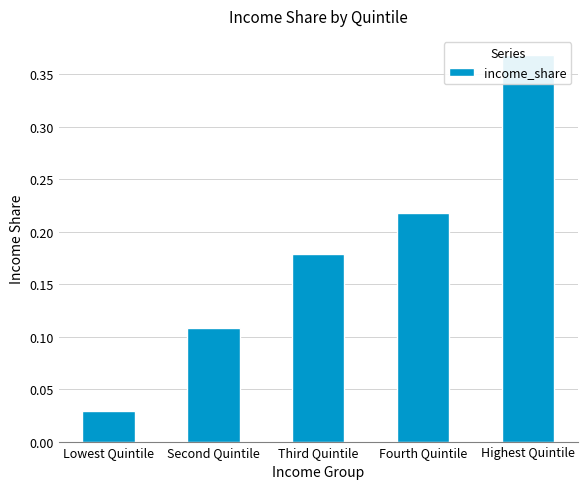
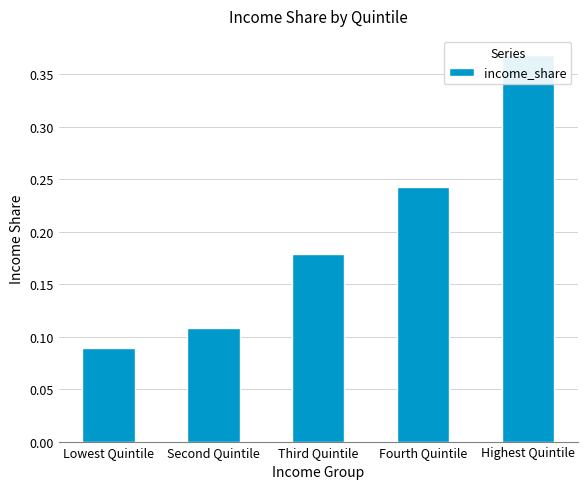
  {
-   "Lowest Quintile": 0.029,
+   "Lowest Quintile": 0.089,
    "Second Quintile": 0.108,
    "Third Quintile": 0.179,
-   "Fourth Quintile": 0.218
+   "Fourth Quintile": 0.242
  }
